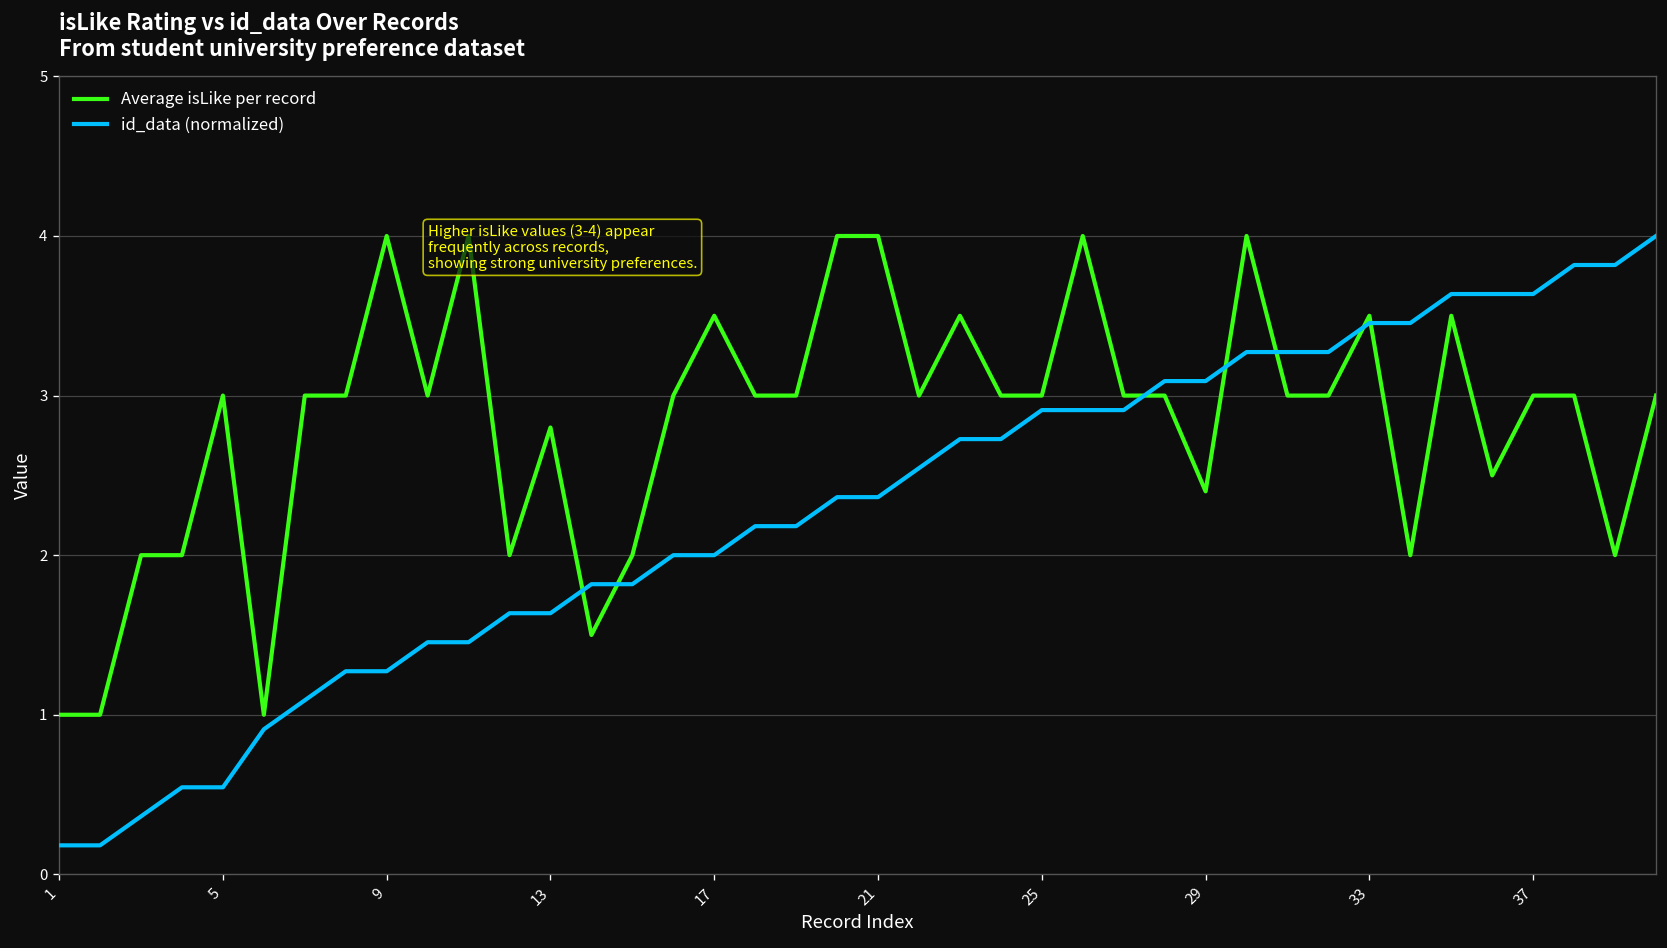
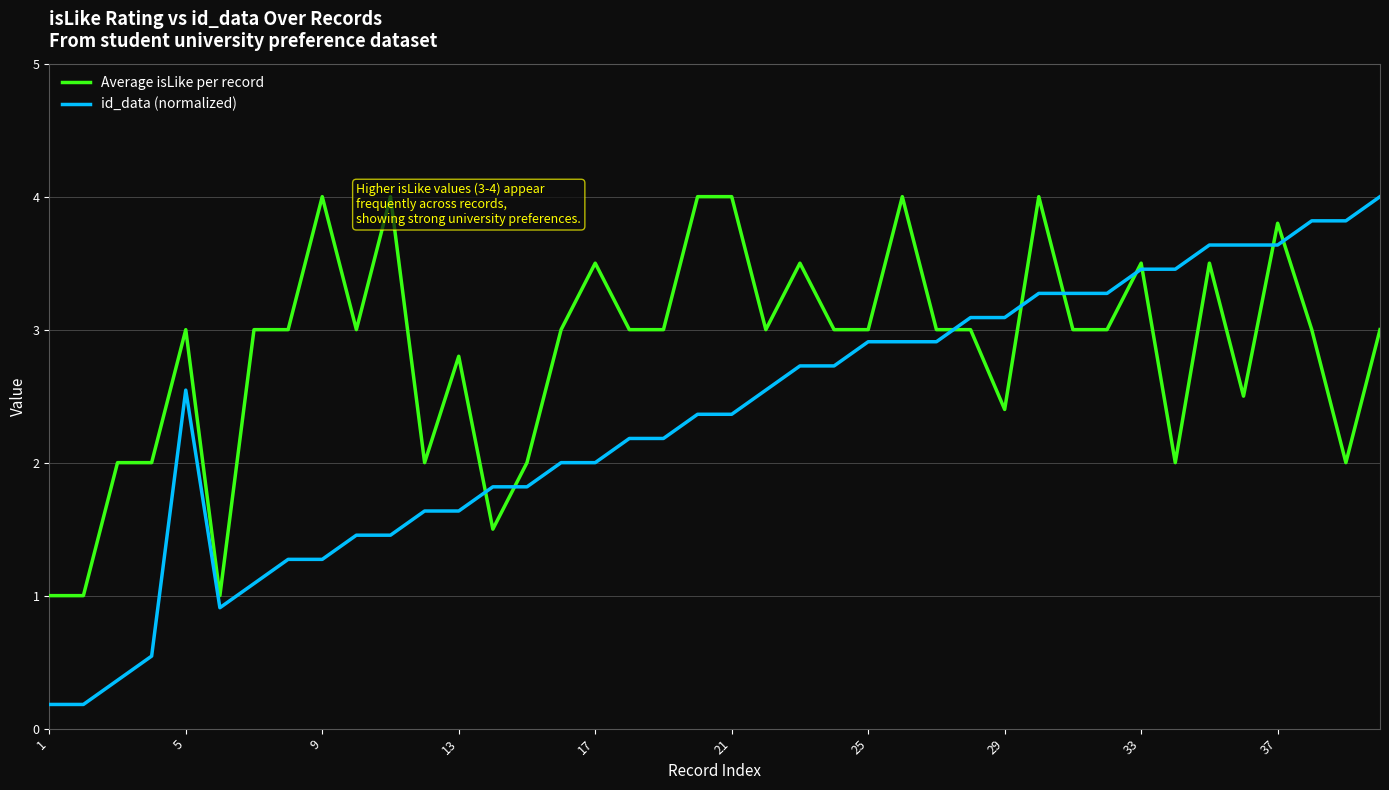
  {
    "Average isLike per record": {
      "1": 1.0,
      "5": 3.0,
      "9": 4.0,
      "13": 2.8,
      "17": 3.5,
      "21": 4.0,
      "25": 3.0,
      "29": 2.4,
      "33": 3.5,
-     "37": 3.0
+     "37": 3.8
    },
    "id_data (normalized)": {
      "1": 0.18,
-     "5": 0.55,
+     "5": 2.55,
      "9": 1.27,
      "13": 1.64,
      "17": 2.00,
      "21": 2.36,
      "25": 2.91,
      "29": 3.09,
      "33": 3.45,
      "37": 3.64
    }
  }
